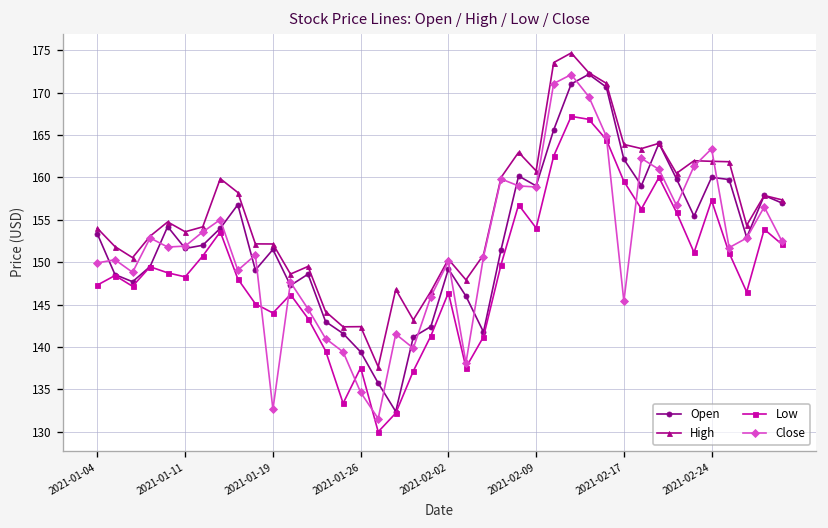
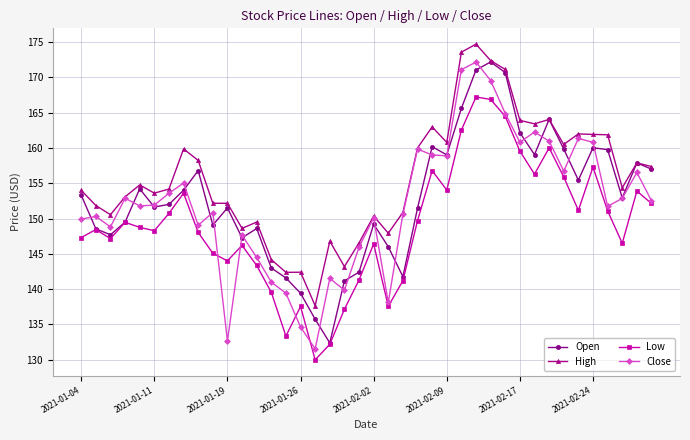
  {
    "Close": {
      "2021-01-04": 150,
      "2021-01-19": 133,
      "2021-01-26": 135,
-     "2021-02-17": 145,
-     "2021-02-24": 163
+     "2021-02-17": 161,
+     "2021-02-24": 161
    }
  }
